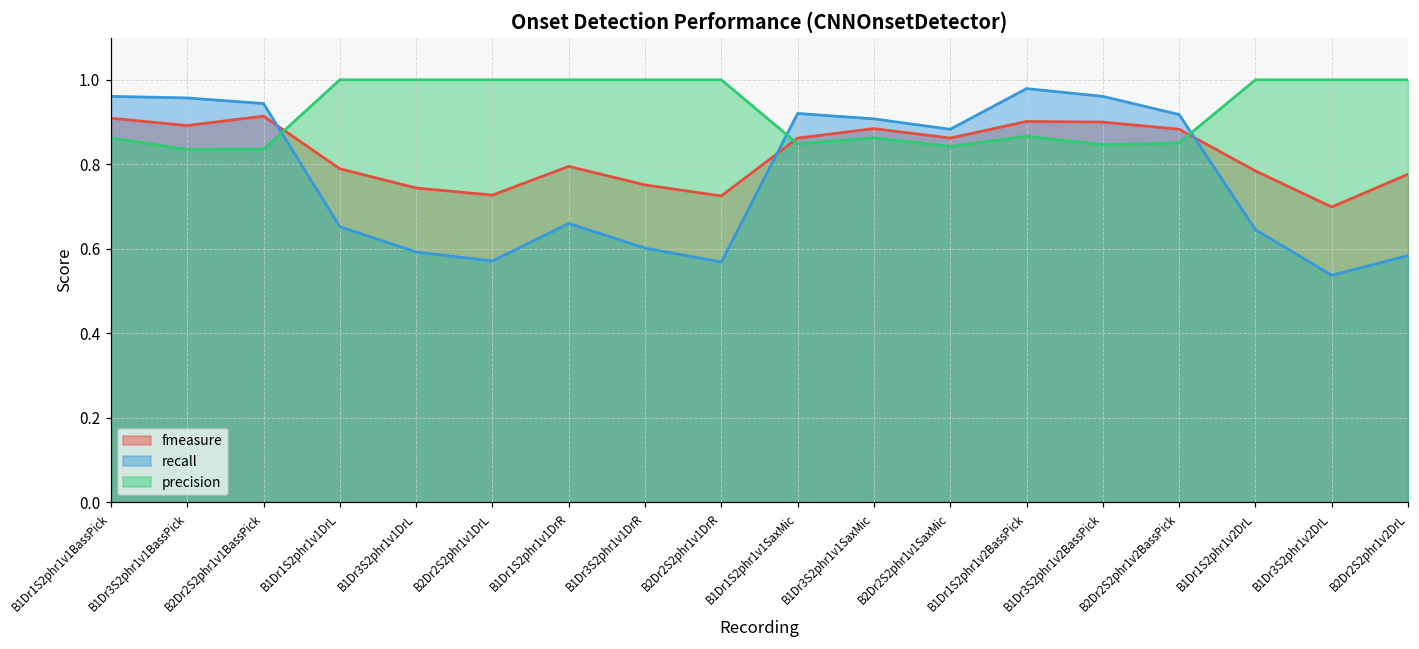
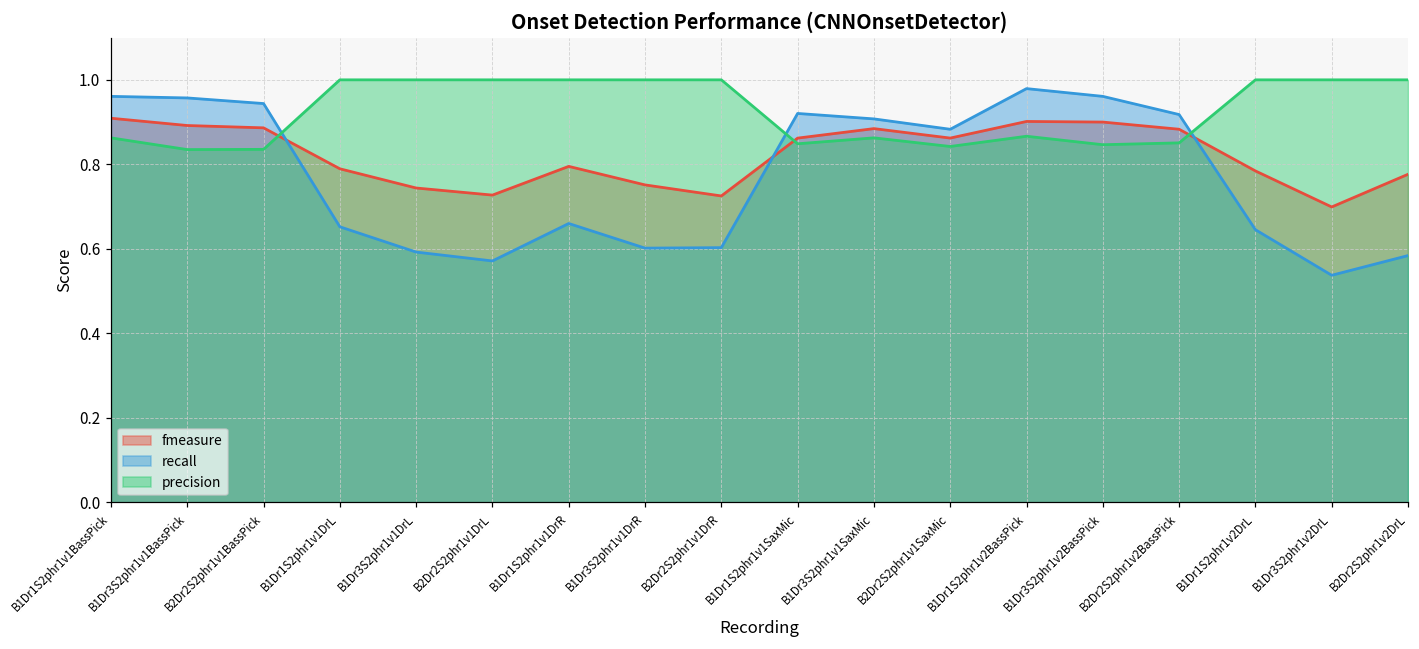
  {
    "fmeasure": {
      "B1Dr1S2phr1v1BassPick": 0.91,
      "B1Dr3S2phr1v1BassPick": 0.89,
-     "B2Dr2S2phr1v1BassPick": 0.91,
+     "B2Dr2S2phr1v1BassPick": 0.89,
      "B1Dr1S2phr1v1DrL": 0.79,
      "B1Dr3S2phr1v1DrL": 0.74,
      "B2Dr2S2phr1v1DrL": 0.73,
      "B1Dr1S2phr1v1DrR": 0.80,
      "B1Dr3S2phr1v1DrR": 0.75,
      "B2Dr2S2phr1v1DrR": 0.73,
      "B1Dr1S2phr1v1SaxMic": 0.86,
      "B1Dr3S2phr1v1SaxMic": 0.88,
      "B2Dr2S2phr1v1SaxMic": 0.86,
      "B1Dr1S2phr1v2BassPick": 0.90,
      "B1Dr3S2phr1v2BassPick": 0.90,
      "B2Dr2S2phr1v2BassPick": 0.88,
      "B1Dr1S2phr1v2DrL": 0.78,
      "B1Dr3S2phr1v2DrL": 0.70,
      "B2Dr2S2phr1v2DrL": 0.78
    },
    "recall": {
      "B1Dr1S2phr1v1BassPick": 0.96,
      "B1Dr3S2phr1v1BassPick": 0.96,
      "B2Dr2S2phr1v1BassPick": 0.94,
      "B1Dr1S2phr1v1DrL": 0.65,
      "B1Dr3S2phr1v1DrL": 0.59,
      "B2Dr2S2phr1v1DrL": 0.57,
      "B1Dr1S2phr1v1DrR": 0.66,
      "B1Dr3S2phr1v1DrR": 0.60,
-     "B2Dr2S2phr1v1DrR": 0.57,
+     "B2Dr2S2phr1v1DrR": 0.60,
      "B1Dr1S2phr1v1SaxMic": 0.92,
      "B1Dr3S2phr1v1SaxMic": 0.91,
      "B2Dr2S2phr1v1SaxMic": 0.88,
      "B1Dr1S2phr1v2BassPick": 0.98,
      "B1Dr3S2phr1v2BassPick": 0.96,
      "B2Dr2S2phr1v2BassPick": 0.92,
      "B1Dr1S2phr1v2DrL": 0.65,
      "B1Dr3S2phr1v2DrL": 0.54,
      "B2Dr2S2phr1v2DrL": 0.58
    },
    "precision": {
      "B1Dr1S2phr1v1BassPick": 0.86,
      "B1Dr3S2phr1v1BassPick": 0.83,
      "B2Dr2S2phr1v1BassPick": 0.84,
      "B1Dr1S2phr1v1DrL": 1.00,
      "B1Dr3S2phr1v1DrL": 1.00,
      "B2Dr2S2phr1v1DrL": 1.00,
      "B1Dr1S2phr1v1DrR": 1.00,
      "B1Dr3S2phr1v1DrR": 1.00,
      "B2Dr2S2phr1v1DrR": 1.00,
      "B1Dr1S2phr1v1SaxMic": 0.85,
      "B1Dr3S2phr1v1SaxMic": 0.86,
      "B2Dr2S2phr1v1SaxMic": 0.84,
      "B1Dr1S2phr1v2BassPick": 0.87,
      "B1Dr3S2phr1v2BassPick": 0.85,
      "B2Dr2S2phr1v2BassPick": 0.85,
      "B1Dr1S2phr1v2DrL": 1.00,
      "B1Dr3S2phr1v2DrL": 1.00,
      "B2Dr2S2phr1v2DrL": 1.00
    }
  }
